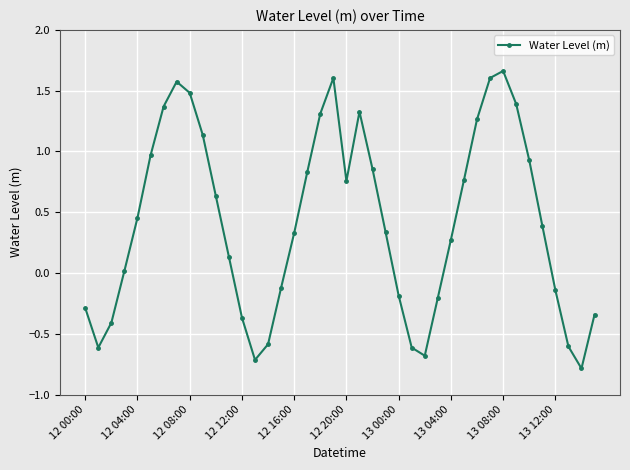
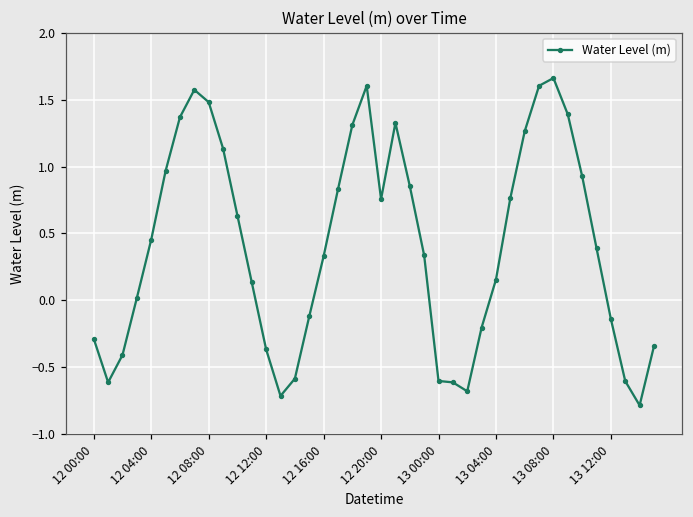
  {
    "12 00:00": -0.29,
    "12 04:00": 0.45,
    "12 08:00": 1.48,
    "12 12:00": -0.37,
    "12 16:00": 0.33,
    "12 20:00": 0.76,
-   "13 00:00": -0.19,
-   "13 04:00": 0.27,
+   "13 00:00": -0.60,
+   "13 04:00": 0.16,
    "13 08:00": 1.66,
    "13 12:00": -0.14
  }
